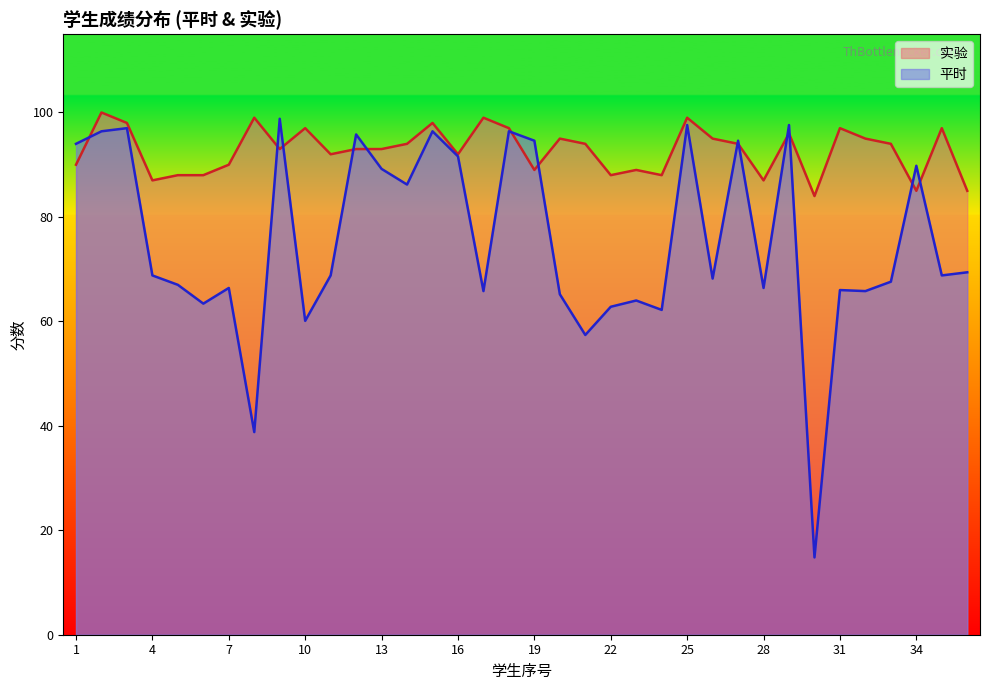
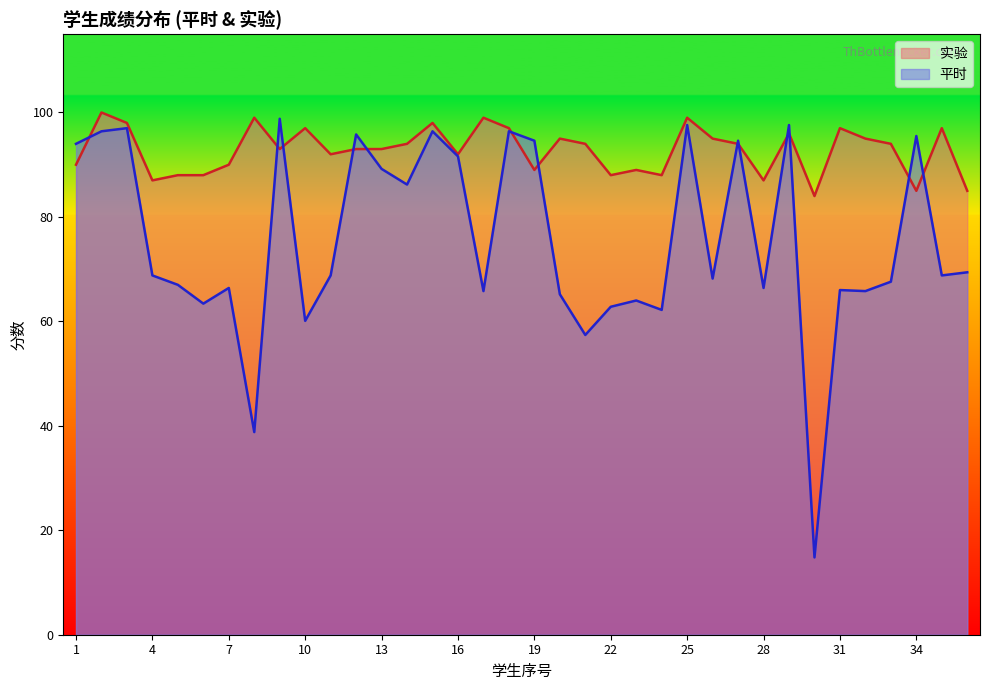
  {
    "实验": {
      "1": 90,
      "4": 87,
      "7": 90,
      "10": 97,
      "13": 93,
      "19": 89,
      "22": 88,
      "25": 99,
      "28": 87,
      "31": 97,
      "34": 85
    },
    "平时": {
      "1": 94,
      "4": 69,
      "7": 66,
      "10": 60,
      "13": 89,
      "19": 95,
      "22": 63,
      "25": 98,
      "28": 66,
      "31": 66,
-     "34": 90
+     "34": 96
    }
  }
